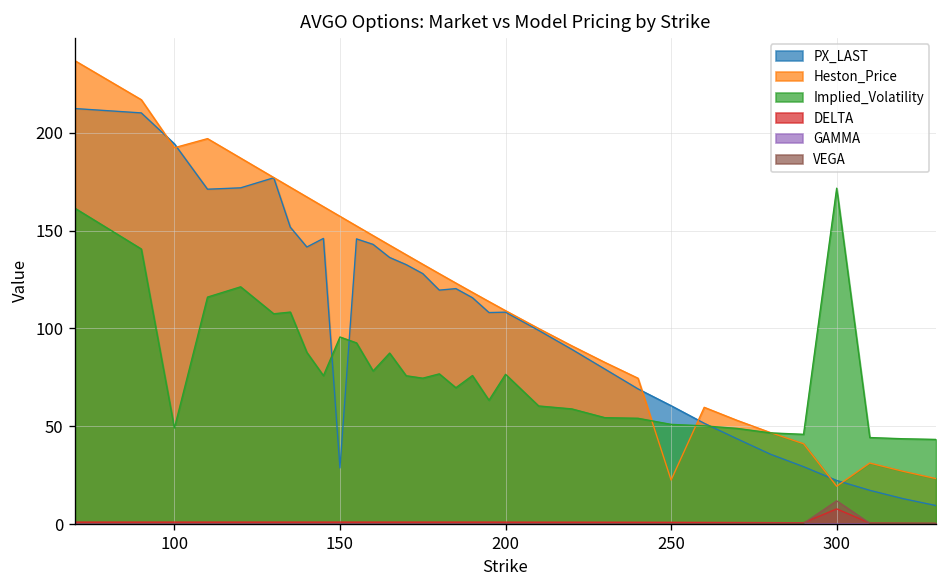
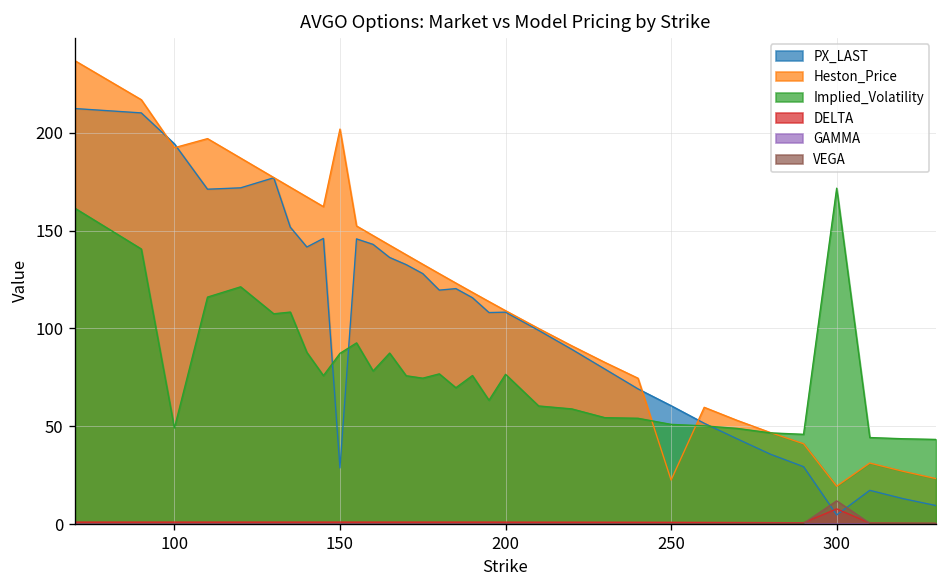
  {
    "PX_LAST": {
      "100": 194,
      "150": 29,
      "250": 61,
-     "300": 22
+     "300": 5
    },
    "Heston_Price": {
      "100": 192,
-     "150": 157,
+     "150": 202,
      "250": 22,
      "300": 19
    },
    "Implied_Volatility": {
      "100": 49,
-     "150": 96,
+     "150": 87,
      "200": 77,
      "250": 51,
      "300": 172
    },
    "DELTA": {
      "300": 8
    },
    "GAMMA": {
      "300": 0
    },
    "VEGA": {
      "300": 12
    }
  }
